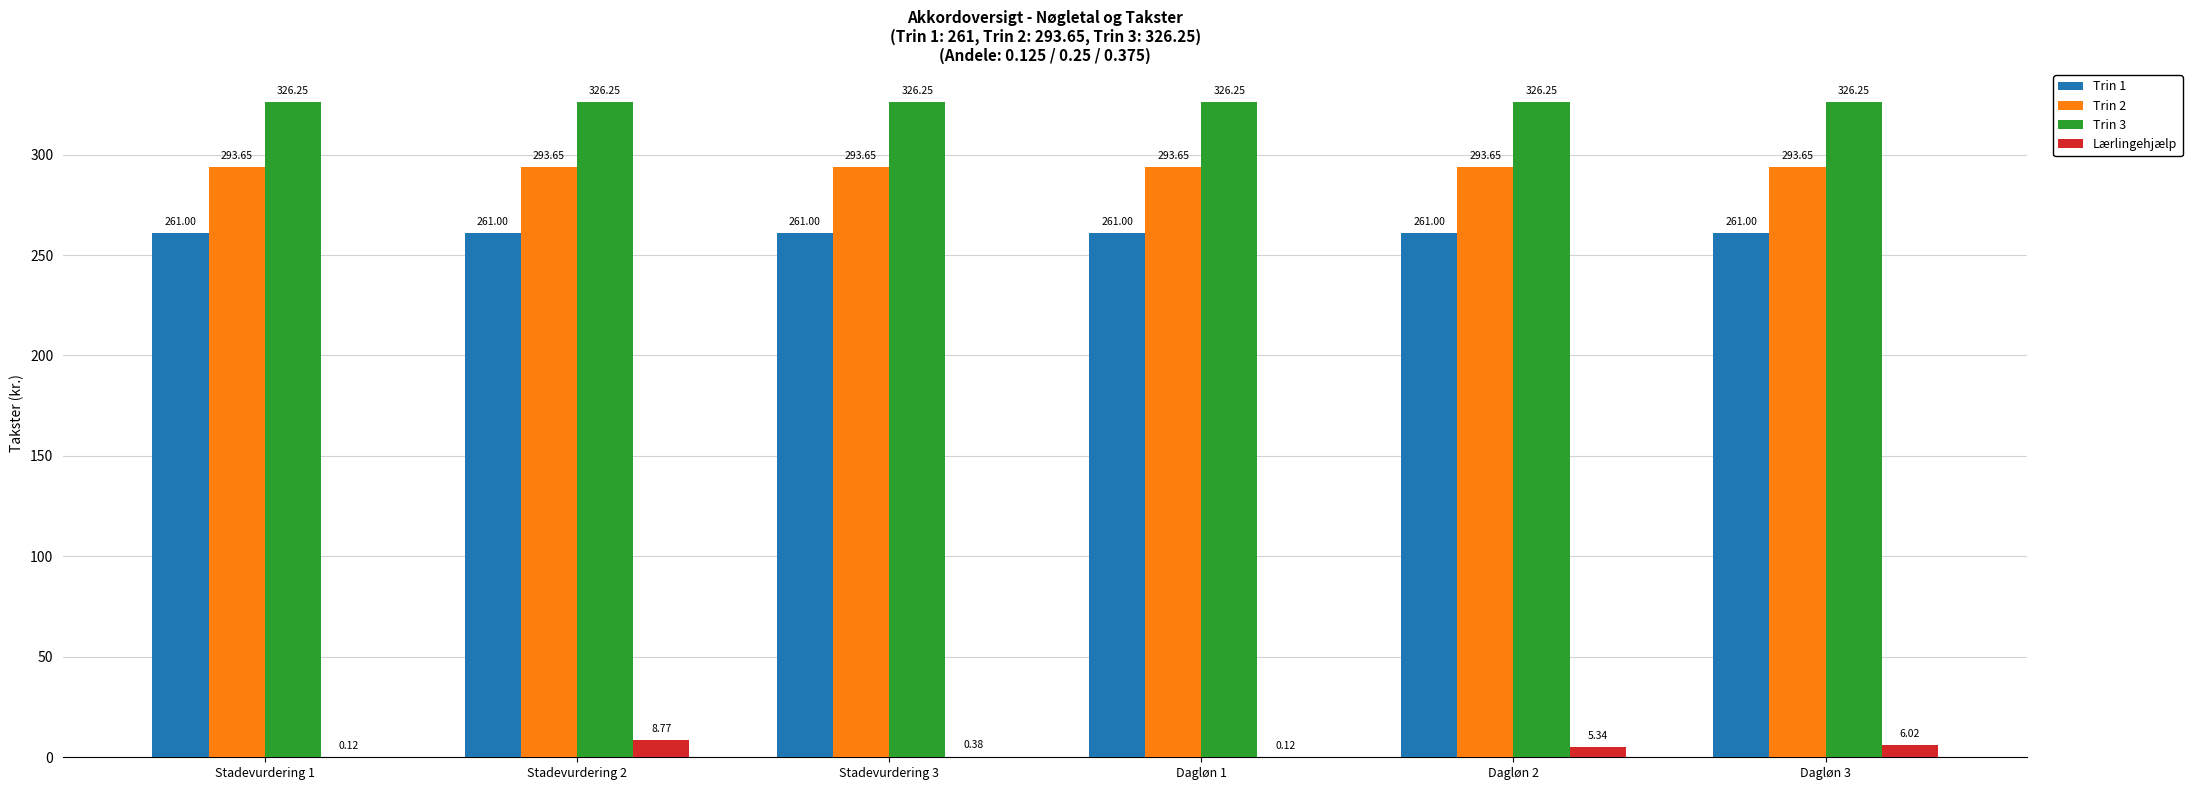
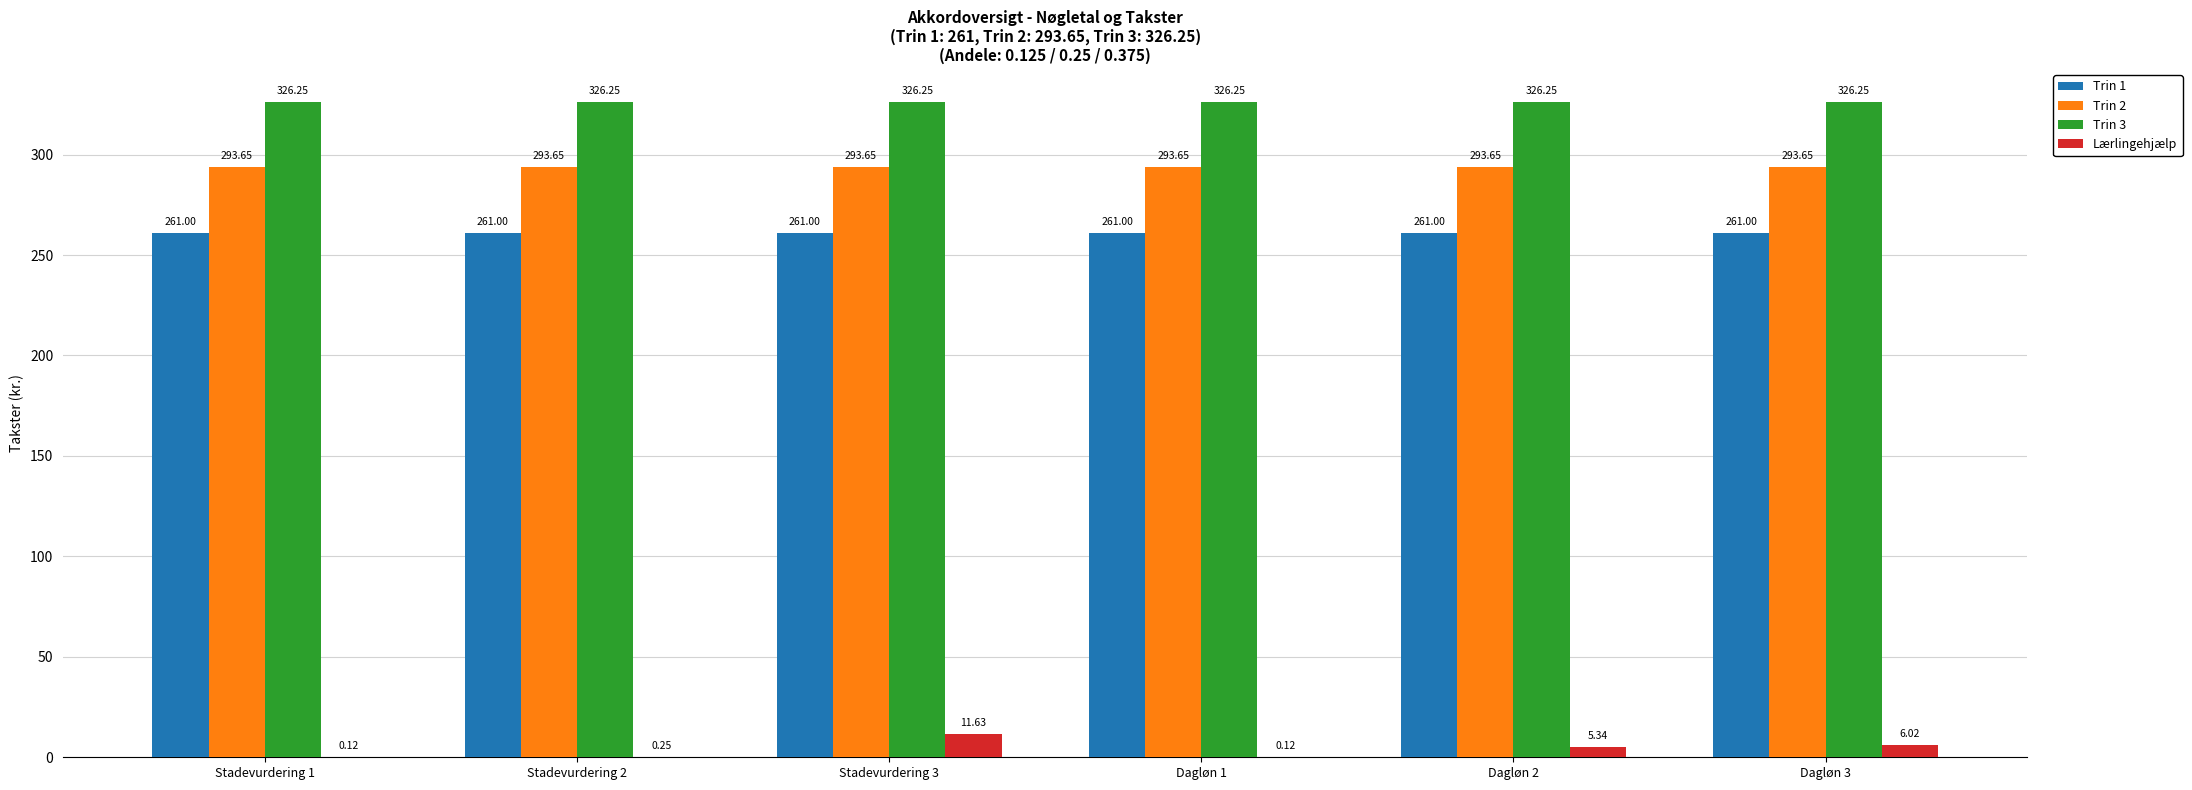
  {
    "Trin 1": {
      "Stadevurdering 1": 261.00,
      "Stadevurdering 2": 261.00,
      "Stadevurdering 3": 261.00,
      "Dagløn 1": 261.00,
      "Dagløn 2": 261.00,
      "Dagløn 3": 261.00
    },
    "Trin 2": {
      "Stadevurdering 1": 293.65,
      "Stadevurdering 2": 293.65,
      "Stadevurdering 3": 293.65,
      "Dagløn 1": 293.65,
      "Dagløn 2": 293.65,
      "Dagløn 3": 293.65
    },
    "Trin 3": {
      "Stadevurdering 1": 326.25,
      "Stadevurdering 2": 326.25,
      "Stadevurdering 3": 326.25,
      "Dagløn 1": 326.25,
      "Dagløn 2": 326.25,
      "Dagløn 3": 326.25
    },
    "Lærlingehjælp": {
      "Stadevurdering 1": 0.12,
-     "Stadevurdering 2": 8.77,
-     "Stadevurdering 3": 0.38,
+     "Stadevurdering 2": 0.25,
+     "Stadevurdering 3": 11.63,
      "Dagløn 1": 0.12,
      "Dagløn 2": 5.34,
      "Dagløn 3": 6.02
    }
  }
